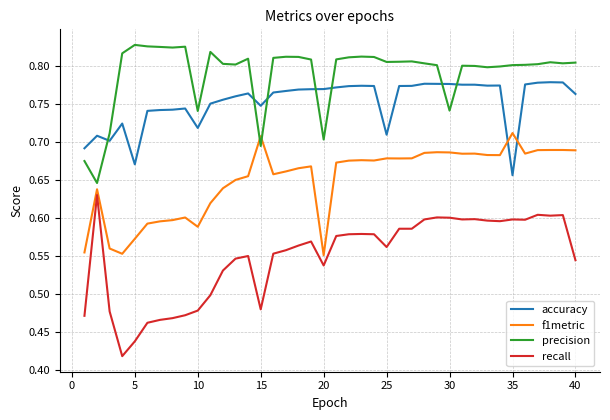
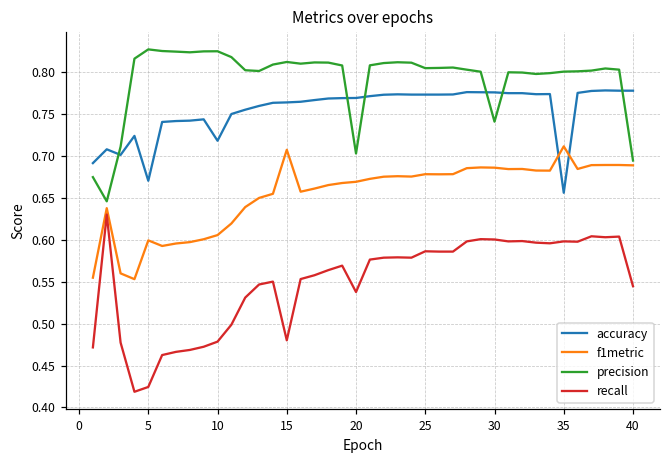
  {
    "accuracy": {
      "5": 0.67,
      "10": 0.72,
-     "15": 0.75,
+     "15": 0.76,
      "20": 0.77,
-     "25": 0.71,
+     "25": 0.77,
      "30": 0.78,
      "35": 0.66,
-     "40": 0.76
+     "40": 0.78
    },
    "f1metric": {
-     "5": 0.57,
-     "10": 0.59,
+     "5": 0.60,
+     "10": 0.61,
      "15": 0.71,
-     "20": 0.55,
+     "20": 0.67,
      "25": 0.68,
      "30": 0.69,
      "35": 0.71,
      "40": 0.69
    },
    "precision": {
      "5": 0.83,
-     "10": 0.74,
-     "15": 0.69,
+     "10": 0.82,
+     "15": 0.81,
      "20": 0.70,
      "25": 0.80,
      "30": 0.74,
      "35": 0.80,
-     "40": 0.80
+     "40": 0.69
    },
    "recall": {
-     "5": 0.44,
+     "5": 0.42,
      "10": 0.48,
      "15": 0.48,
      "20": 0.54,
-     "25": 0.56,
+     "25": 0.59,
      "30": 0.60,
      "35": 0.60,
      "40": 0.54
    }
  }
